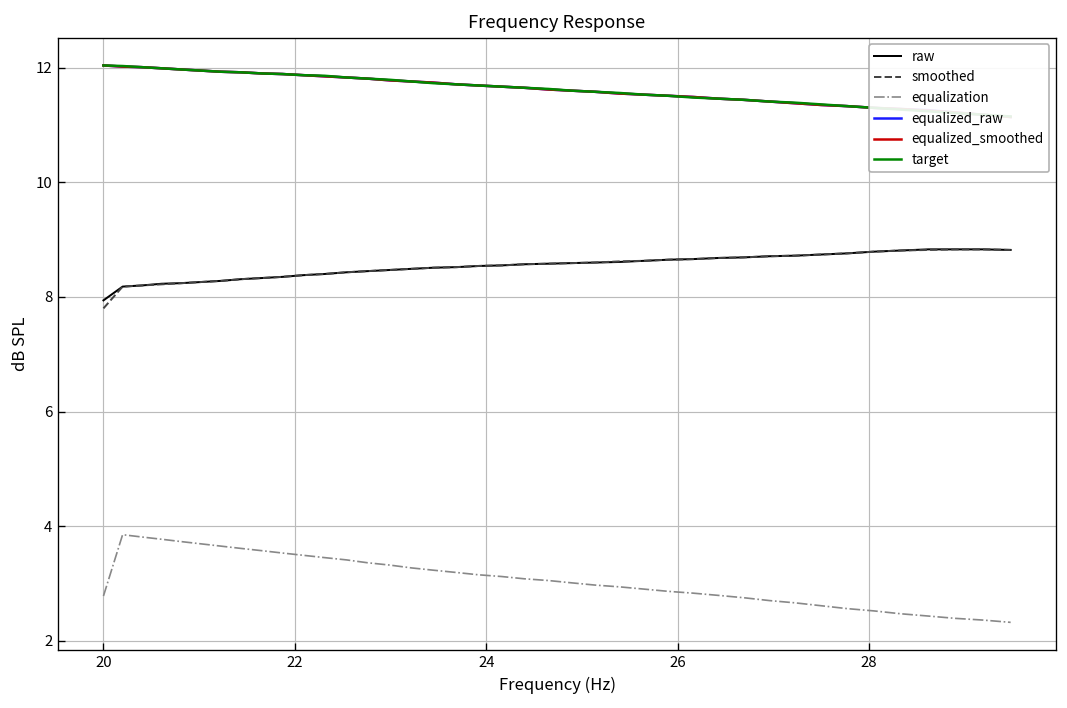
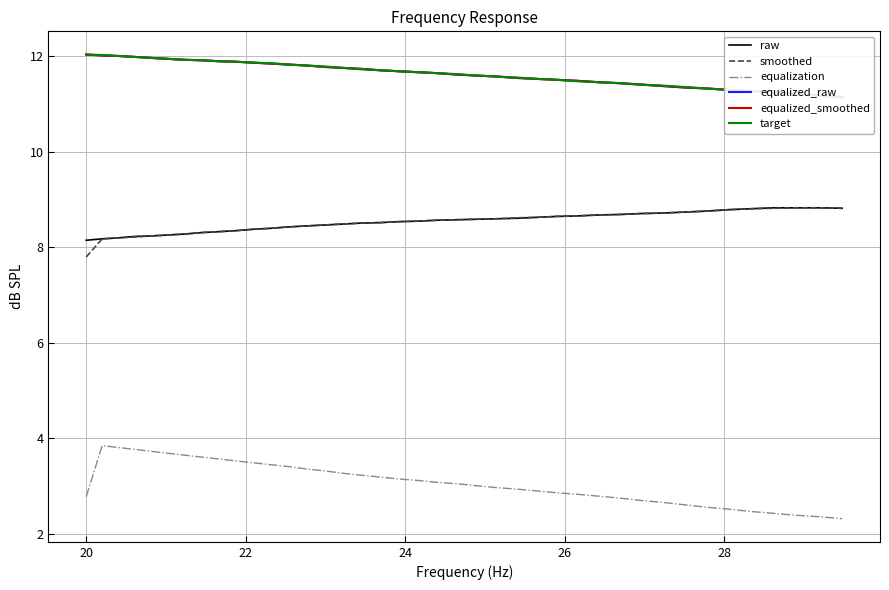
  {
    "raw": {
-     "20": 7.9
+     "20": 8.2
    },
    "smoothed": {
      "20": 7.8
    },
    "equalization": {
      "20": 2.8
    }
  }
